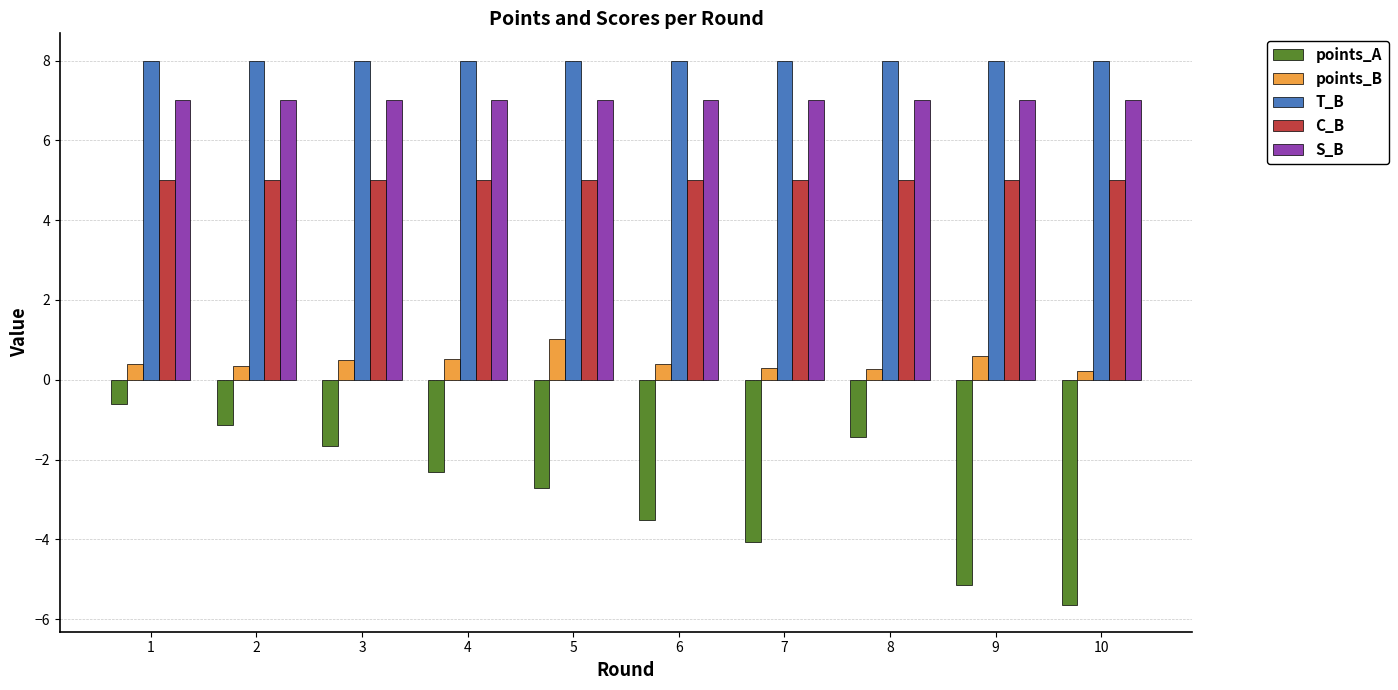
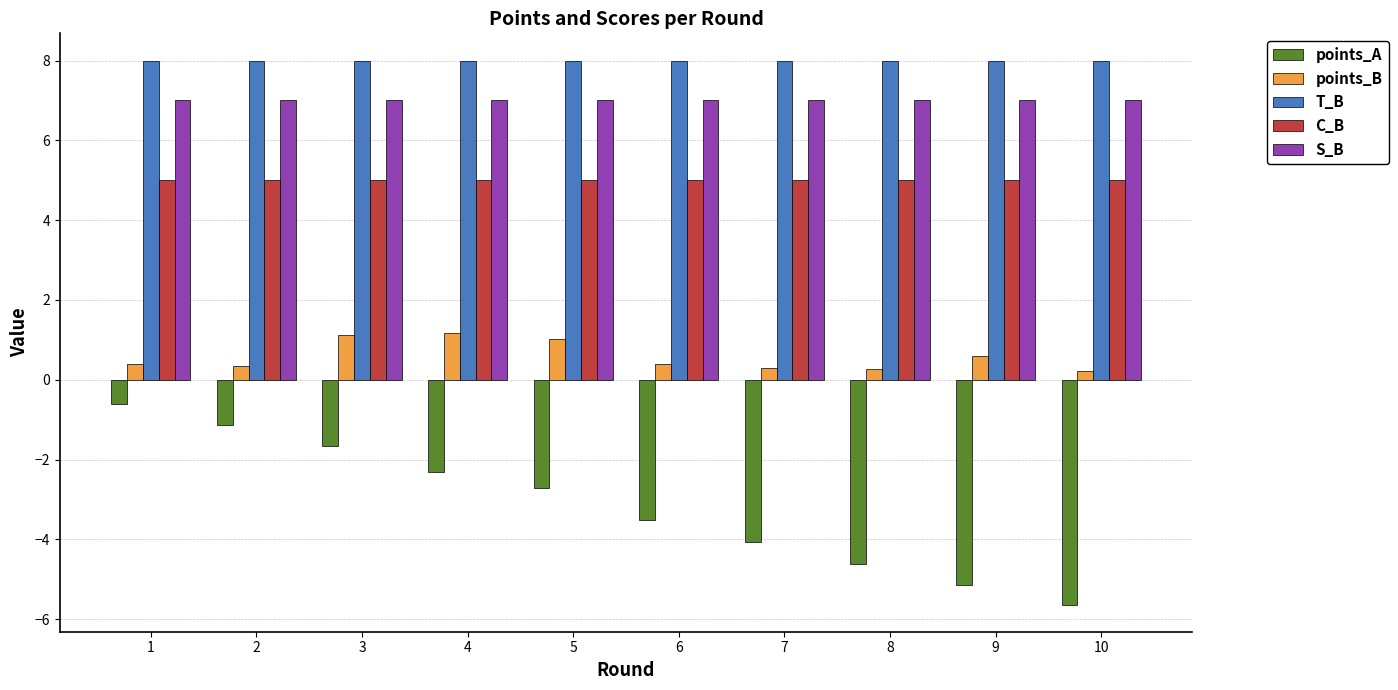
  {
    "points_A": {
      "1": -0.6,
      "2": -1.1,
      "3": -1.7,
      "4": -2.3,
      "5": -2.7,
      "6": -3.5,
      "7": -4.1,
-     "8": -1.4,
+     "8": -4.6,
      "9": -5.1,
      "10": -5.6
    },
    "points_B": {
      "1": 0.4,
      "2": 0.3,
-     "3": 0.5,
-     "4": 0.5,
+     "3": 1.1,
+     "4": 1.2,
      "5": 1.0,
      "6": 0.4,
      "7": 0.3,
      "8": 0.3,
      "9": 0.6,
      "10": 0.2
    },
    "T_B": {
      "1": 8.0,
      "2": 8.0,
      "3": 8.0,
      "4": 8.0,
      "5": 8.0,
      "6": 8.0,
      "7": 8.0,
      "8": 8.0,
      "9": 8.0,
      "10": 8.0
    },
    "C_B": {
      "1": 5.0,
      "2": 5.0,
      "3": 5.0,
      "4": 5.0,
      "5": 5.0,
      "6": 5.0,
      "7": 5.0,
      "8": 5.0,
      "9": 5.0,
      "10": 5.0
    },
    "S_B": {
      "1": 7.0,
      "2": 7.0,
      "3": 7.0,
      "4": 7.0,
      "5": 7.0,
      "6": 7.0,
      "7": 7.0,
      "8": 7.0,
      "9": 7.0,
      "10": 7.0
    }
  }
